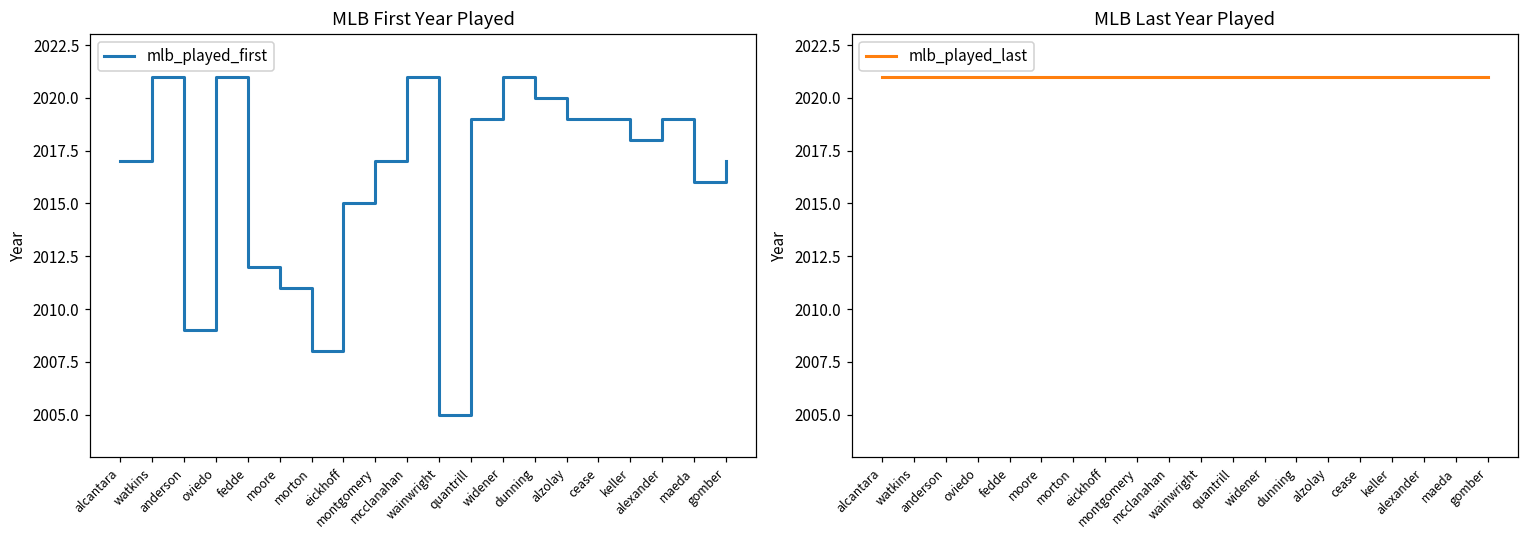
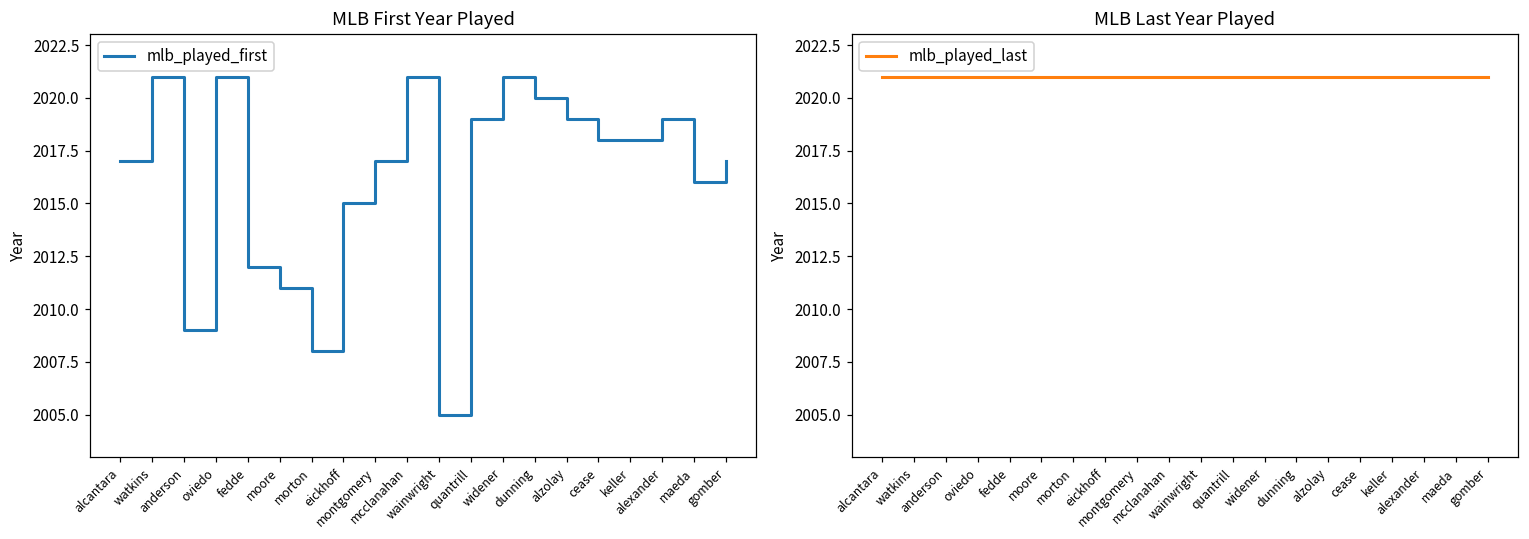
  {
    "MLB First Year Played": {
      "alcantara": 2017,
      "watkins": 2021,
      "anderson": 2009,
      "oviedo": 2021,
      "fedde": 2012,
      "moore": 2011,
      "morton": 2008,
      "eickhoff": 2015,
      "montgomery": 2017,
      "mcclanahan": 2021,
      "wainwright": 2005,
      "quantrill": 2019,
      "widener": 2021,
      "dunning": 2020,
      "alzolay": 2019,
-     "cease": 2019,
+     "cease": 2018,
      "keller": 2018,
      "alexander": 2019,
      "maeda": 2016,
      "gomber": 2017
    },
    "MLB Last Year Played": {
      "alcantara": 2021.0,
      "watkins": 2021.0,
      "anderson": 2021.0,
      "oviedo": 2021.0,
      "fedde": 2021.0,
      "moore": 2021.0,
      "morton": 2021.0,
      "eickhoff": 2021.0,
      "montgomery": 2021.0,
      "mcclanahan": 2021.0,
      "wainwright": 2021.0,
      "quantrill": 2021.0,
      "widener": 2021.0,
      "dunning": 2021.0,
      "alzolay": 2021.0,
      "cease": 2021.0,
      "keller": 2021.0,
      "alexander": 2021.0,
      "maeda": 2021.0,
      "gomber": 2021.0
    }
  }
